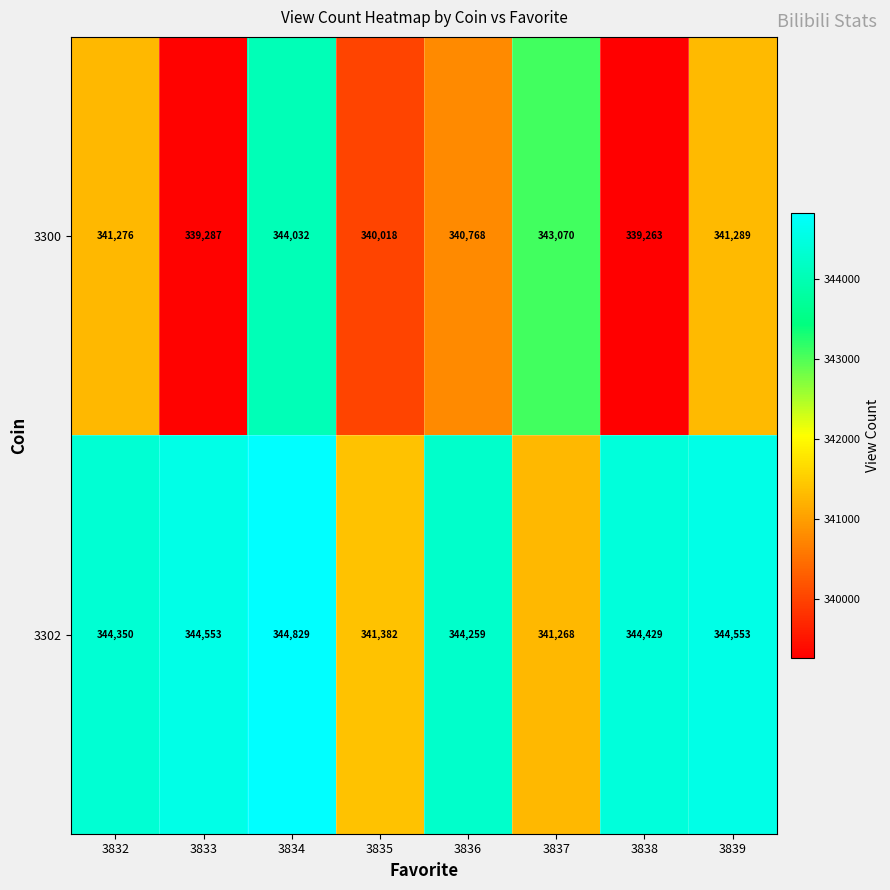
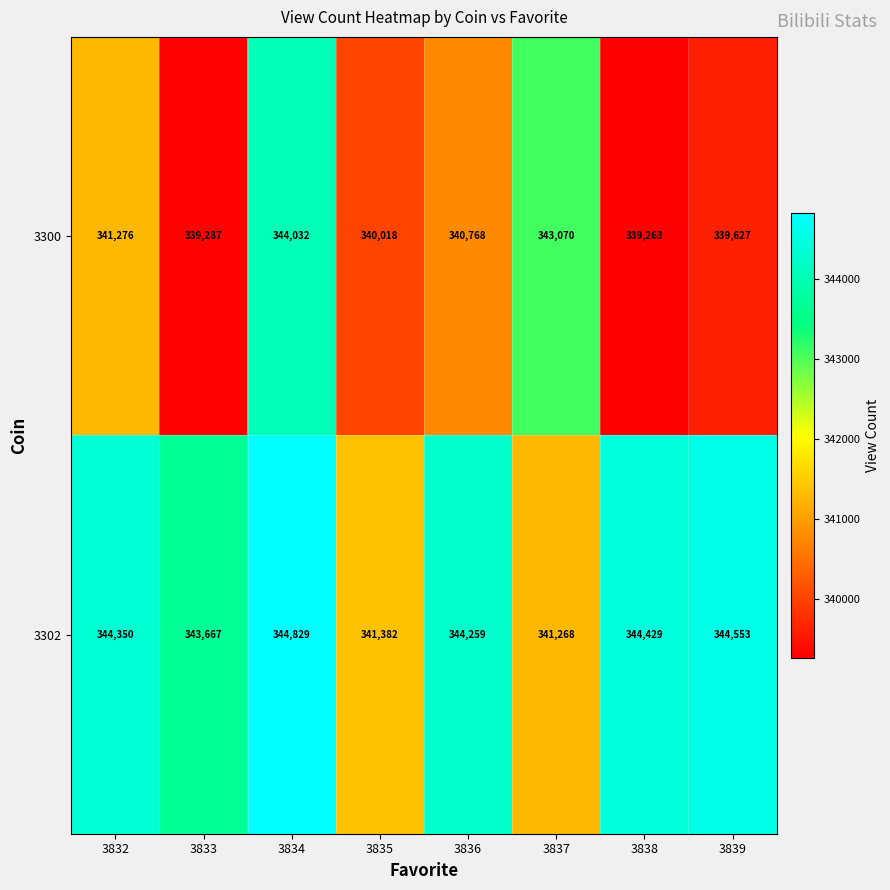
  {
    "3300": {
      "3832": "341,276",
      "3833": "339,287",
      "3834": "344,032",
      "3835": "340,018",
      "3836": "340,768",
      "3837": "343,070",
      "3838": "339,263",
-     "3839": "341,289"
+     "3839": "339,627"
    },
    "3302": {
      "3832": "344,350",
-     "3833": "344,553",
+     "3833": "343,667",
      "3834": "344,829",
      "3835": "341,382",
      "3836": "344,259",
      "3837": "341,268",
      "3838": "344,429",
      "3839": "344,553"
    }
  }
